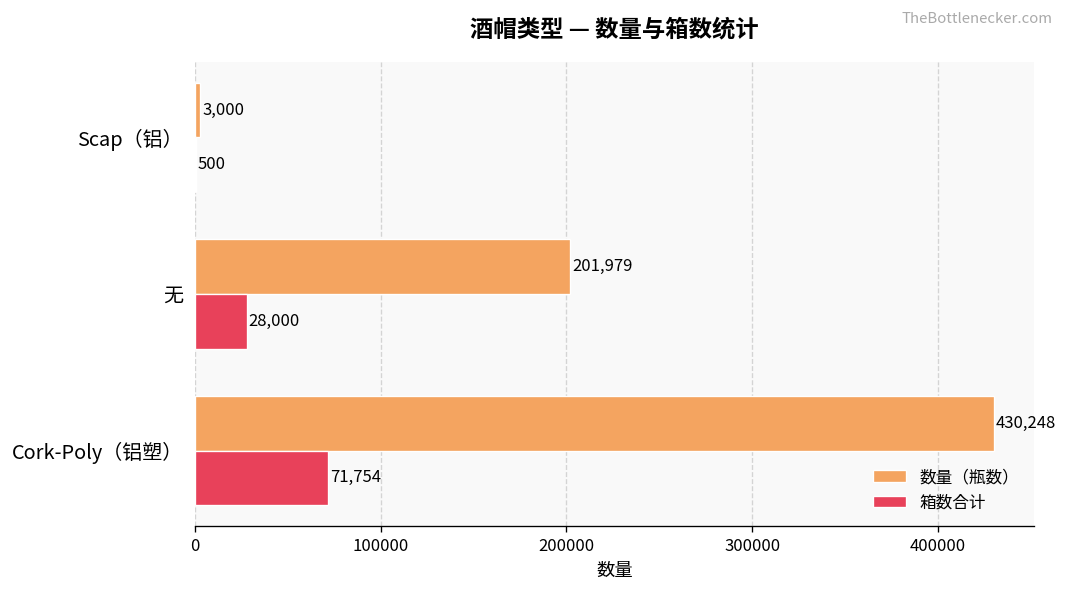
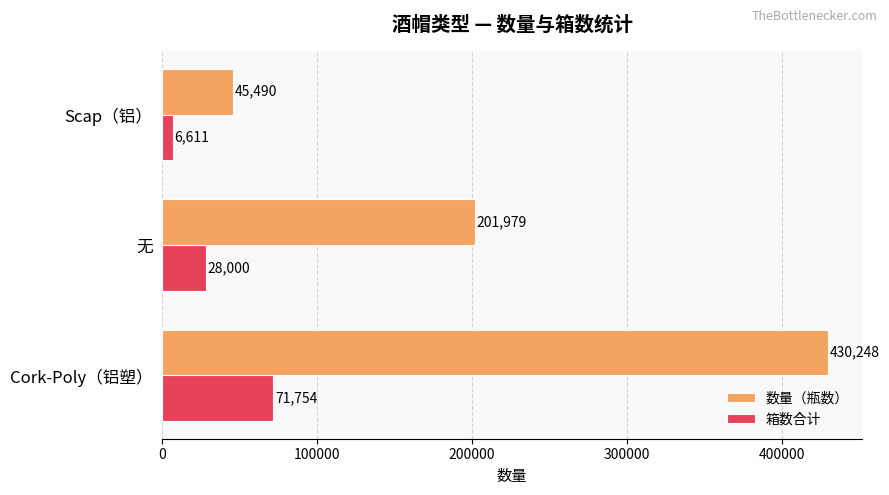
  {
    "数量（瓶数）": {
-     "Scap（铝）": "3,000",
+     "Scap（铝）": "45,490",
      "无": "201,979",
      "Cork-Poly（铝塑）": "430,248"
    },
    "箱数合计": {
-     "Scap（铝）": "500",
+     "Scap（铝）": "6,611",
      "无": "28,000",
      "Cork-Poly（铝塑）": "71,754"
    }
  }
